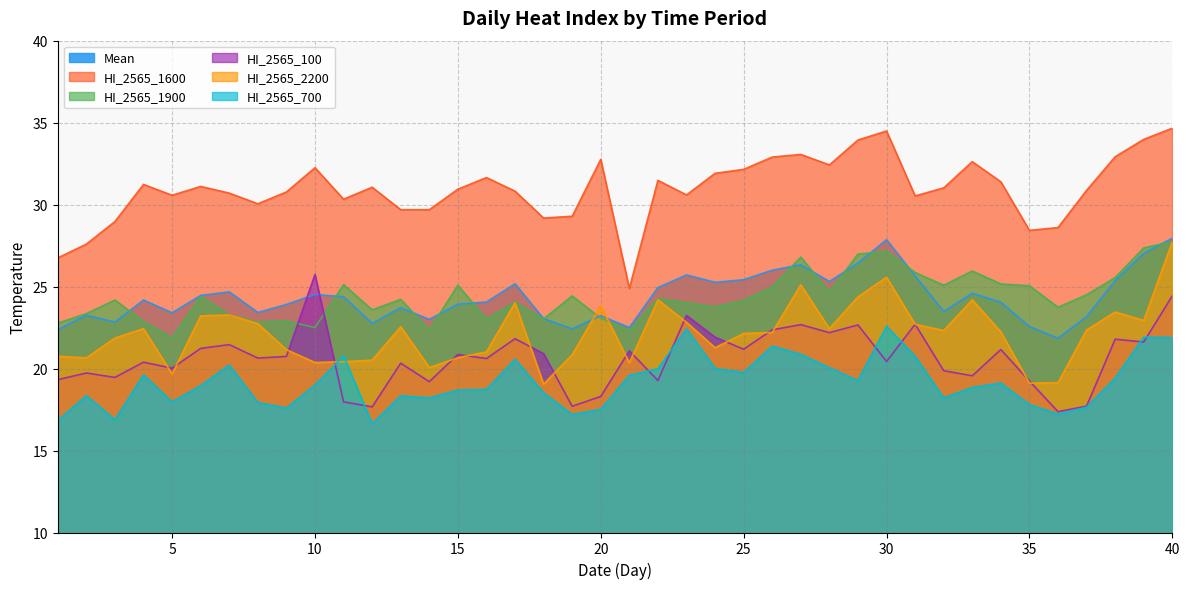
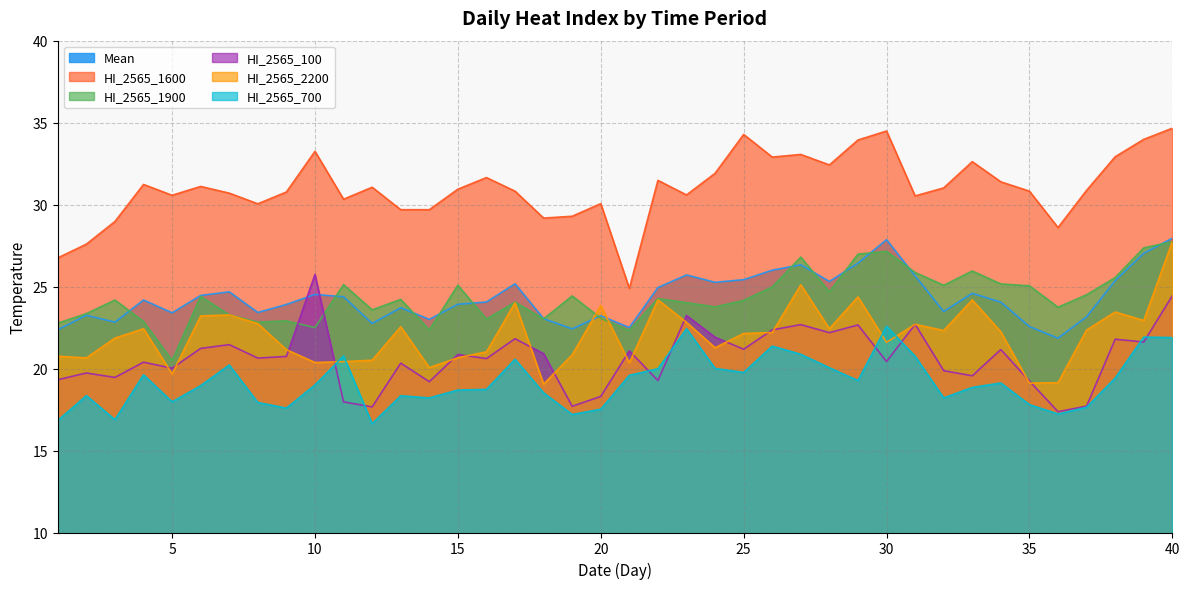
  {
    "HI_2565_1600": {
      "5": 30.6,
-     "10": 32.3,
+     "10": 33.3,
      "15": 30.9,
-     "20": 32.8,
-     "25": 32.2,
+     "20": 30.1,
+     "25": 34.3,
      "30": 34.5,
-     "35": 28.4,
+     "35": 30.8,
      "40": 34.7
    },
    "HI_2565_1900": {
-     "5": 21.9,
+     "5": 20.5,
      "10": 22.5,
      "15": 25.1,
      "25": 24.2,
      "30": 27.2,
      "35": 25.1
    },
    "HI_2565_100": {
      "5": 20.0,
      "10": 25.7,
      "15": 20.9,
      "20": 18.3,
      "25": 21.2,
      "30": 20.4,
      "40": 24.4
    },
    "HI_2565_2200": {
      "5": 19.7,
      "10": 20.4,
      "15": 20.7,
      "20": 23.8,
      "25": 22.1,
-     "30": 25.6
+     "30": 21.6
    }
  }
